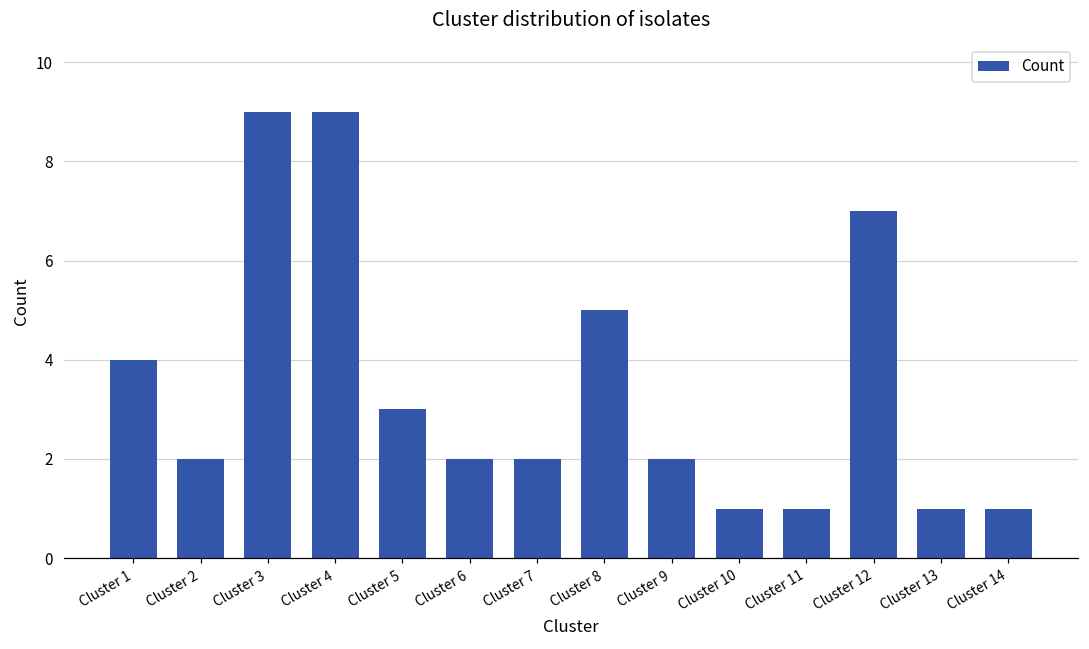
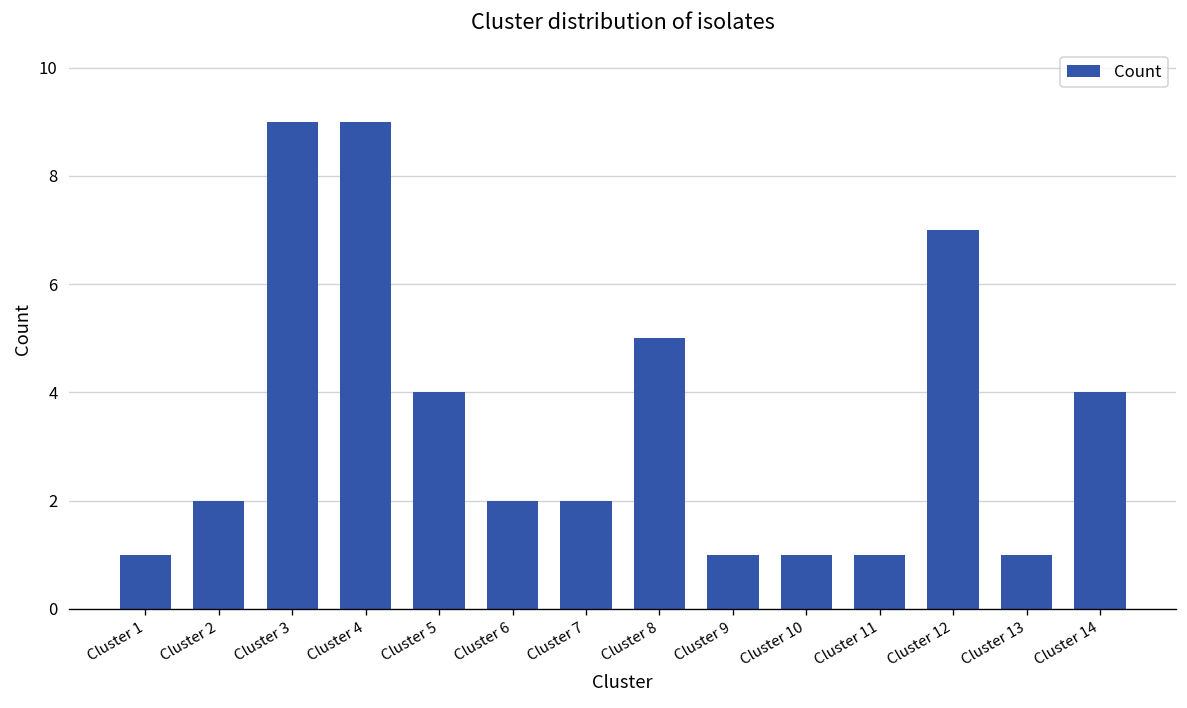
  {
-   "Cluster 1": 4,
+   "Cluster 1": 1,
    "Cluster 2": 2,
    "Cluster 3": 9,
    "Cluster 4": 9,
-   "Cluster 5": 3,
+   "Cluster 5": 4,
    "Cluster 6": 2,
    "Cluster 7": 2,
    "Cluster 8": 5,
-   "Cluster 9": 2,
+   "Cluster 9": 1,
    "Cluster 10": 1,
    "Cluster 11": 1,
    "Cluster 12": 7,
    "Cluster 13": 1,
-   "Cluster 14": 1
+   "Cluster 14": 4
  }
